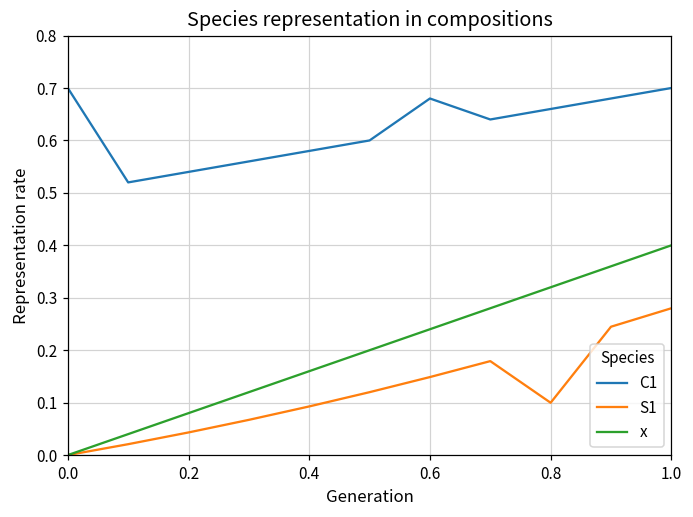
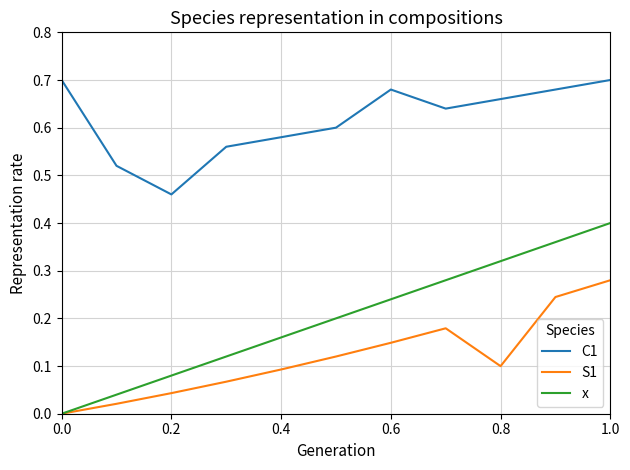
  {
    "C1": {
      "0.0": 0.70,
-     "0.2": 0.54,
+     "0.2": 0.46,
      "0.4": 0.58,
      "0.6": 0.68,
      "0.8": 0.66,
      "1.0": 0.70
    },
    "S1": {
      "0.2": 0.04,
      "0.4": 0.09,
      "0.6": 0.15,
      "0.8": 0.10,
      "1.0": 0.28
    },
    "x": {
      "0.2": 0.08,
      "0.4": 0.16,
      "0.6": 0.24,
      "0.8": 0.32,
      "1.0": 0.40
    }
  }
